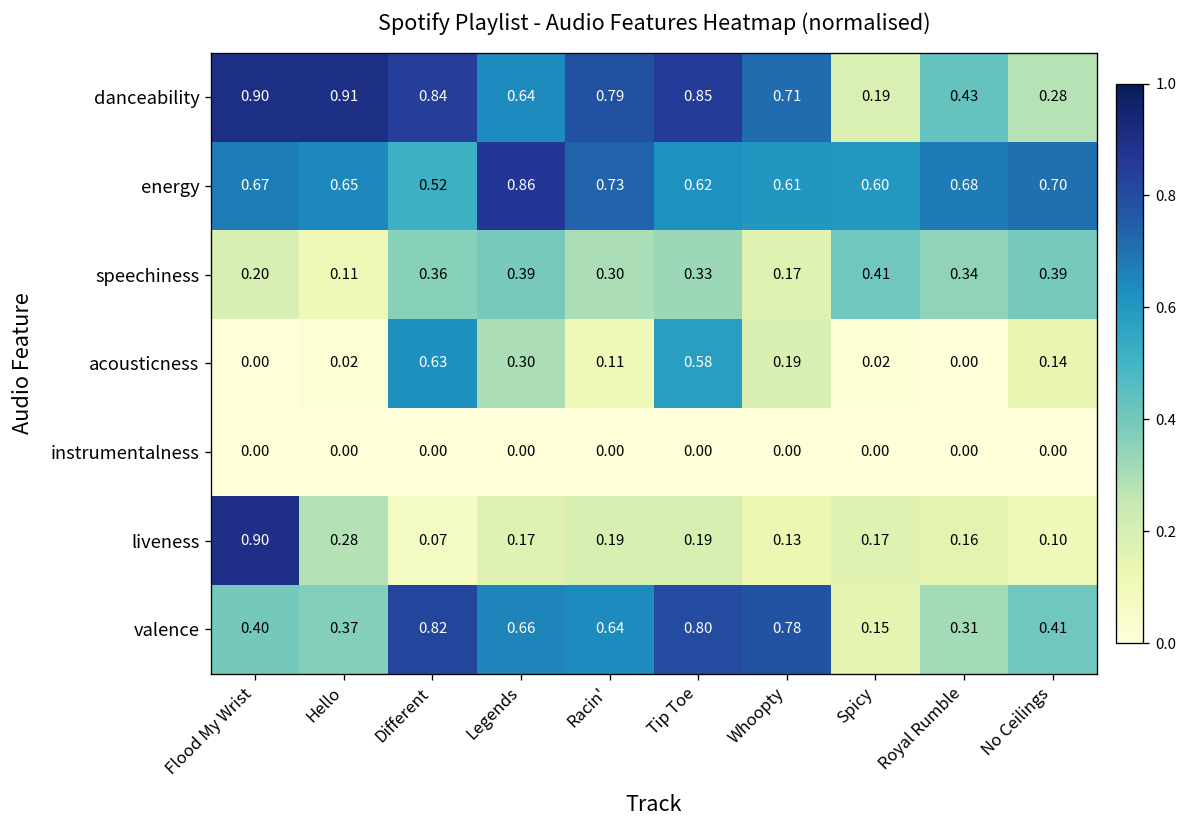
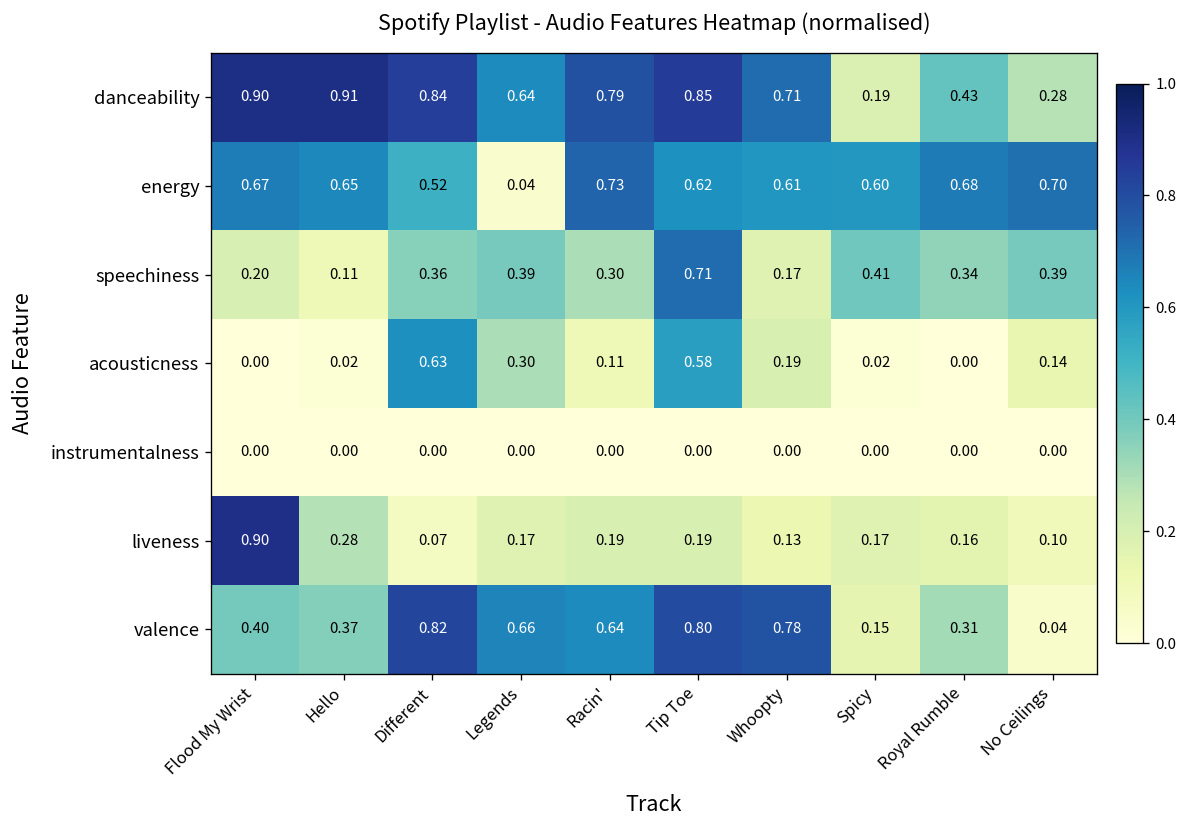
  {
    "danceability": {
      "Flood My Wrist": 0.90,
      "Hello": 0.91,
      "Different": 0.84,
      "Legends": 0.64,
      "Racin'": 0.79,
      "Tip Toe": 0.85,
      "Whoopty": 0.71,
      "Spicy": 0.19,
      "Royal Rumble": 0.43,
      "No Ceilings": 0.28
    },
    "energy": {
      "Flood My Wrist": 0.67,
      "Hello": 0.65,
      "Different": 0.52,
-     "Legends": 0.86,
+     "Legends": 0.04,
      "Racin'": 0.73,
      "Tip Toe": 0.62,
      "Whoopty": 0.61,
      "Spicy": 0.60,
      "Royal Rumble": 0.68,
      "No Ceilings": 0.70
    },
    "speechiness": {
      "Flood My Wrist": 0.20,
      "Hello": 0.11,
      "Different": 0.36,
      "Legends": 0.39,
      "Racin'": 0.30,
-     "Tip Toe": 0.33,
+     "Tip Toe": 0.71,
      "Whoopty": 0.17,
      "Spicy": 0.41,
      "Royal Rumble": 0.34,
      "No Ceilings": 0.39
    },
    "acousticness": {
      "Flood My Wrist": 0.00,
      "Hello": 0.02,
      "Different": 0.63,
      "Legends": 0.30,
      "Racin'": 0.11,
      "Tip Toe": 0.58,
      "Whoopty": 0.19,
      "Spicy": 0.02,
      "Royal Rumble": 0.00,
      "No Ceilings": 0.14
    },
    "instrumentalness": {
      "Flood My Wrist": 0.00,
      "Hello": 0.00,
      "Different": 0.00,
      "Legends": 0.00,
      "Racin'": 0.00,
      "Tip Toe": 0.00,
      "Whoopty": 0.00,
      "Spicy": 0.00,
      "Royal Rumble": 0.00,
      "No Ceilings": 0.00
    },
    "liveness": {
      "Flood My Wrist": 0.90,
      "Hello": 0.28,
      "Different": 0.07,
      "Legends": 0.17,
      "Racin'": 0.19,
      "Tip Toe": 0.19,
      "Whoopty": 0.13,
      "Spicy": 0.17,
      "Royal Rumble": 0.16,
      "No Ceilings": 0.10
    },
    "valence": {
      "Flood My Wrist": 0.40,
      "Hello": 0.37,
      "Different": 0.82,
      "Legends": 0.66,
      "Racin'": 0.64,
      "Tip Toe": 0.80,
      "Whoopty": 0.78,
      "Spicy": 0.15,
      "Royal Rumble": 0.31,
-     "No Ceilings": 0.41
+     "No Ceilings": 0.04
    }
  }
